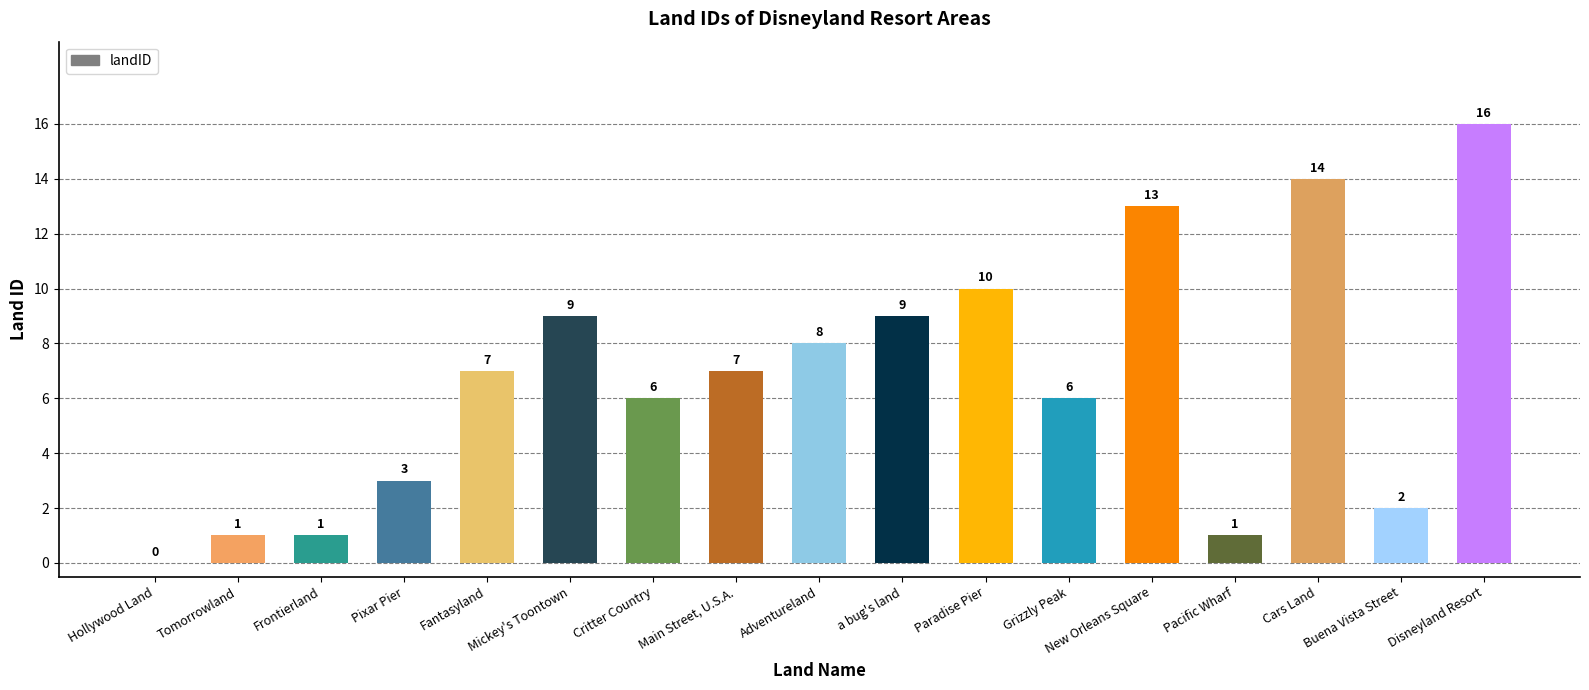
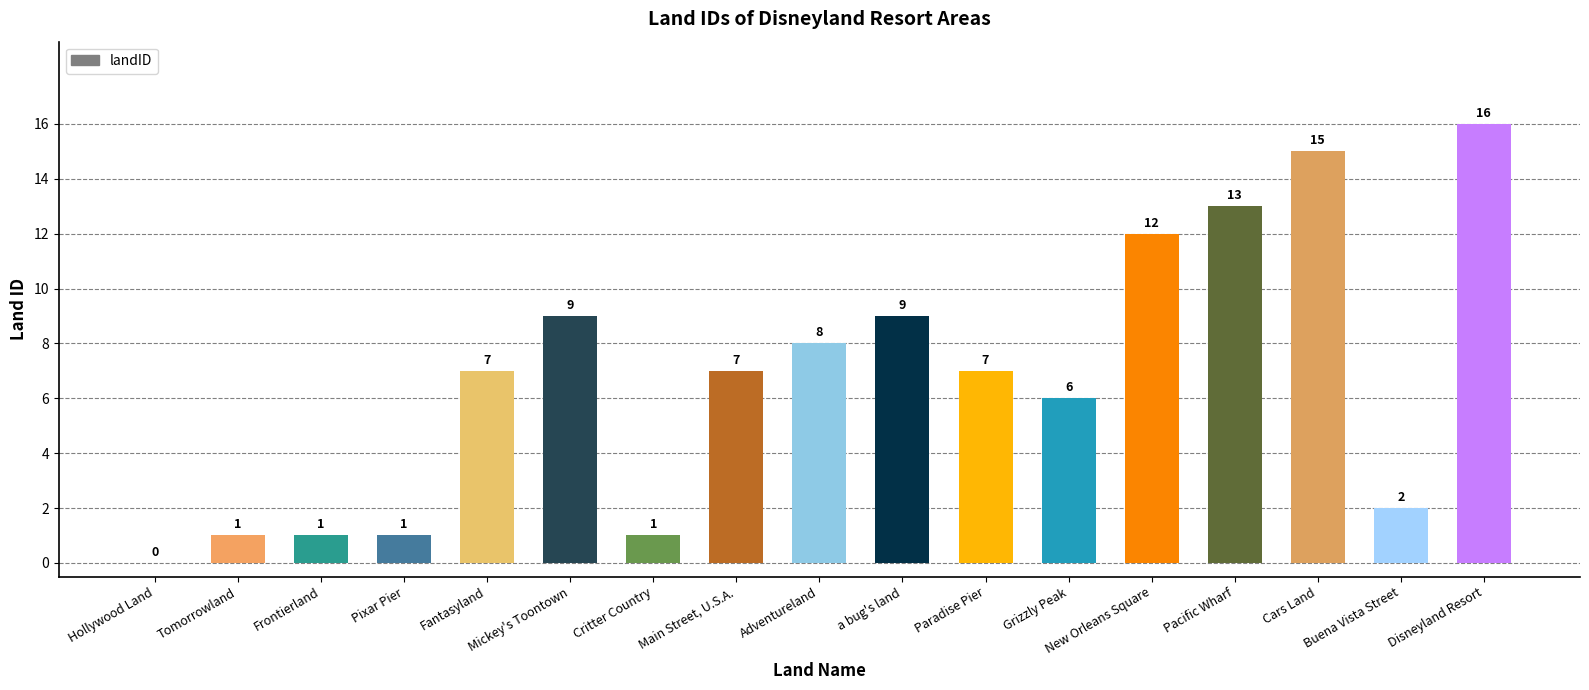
  {
    "Hollywood Land": 0,
    "Tomorrowland": 1,
    "Frontierland": 1,
-   "Pixar Pier": 3,
+   "Pixar Pier": 1,
    "Fantasyland": 7,
    "Mickey's Toontown": 9,
-   "Critter Country": 6,
+   "Critter Country": 1,
    "Main Street, U.S.A.": 7,
    "Adventureland": 8,
    "a bug's land": 9,
-   "Paradise Pier": 10,
+   "Paradise Pier": 7,
    "Grizzly Peak": 6,
-   "New Orleans Square": 13,
-   "Pacific Wharf": 1,
-   "Cars Land": 14,
+   "New Orleans Square": 12,
+   "Pacific Wharf": 13,
+   "Cars Land": 15,
    "Buena Vista Street": 2,
    "Disneyland Resort": 16
  }
